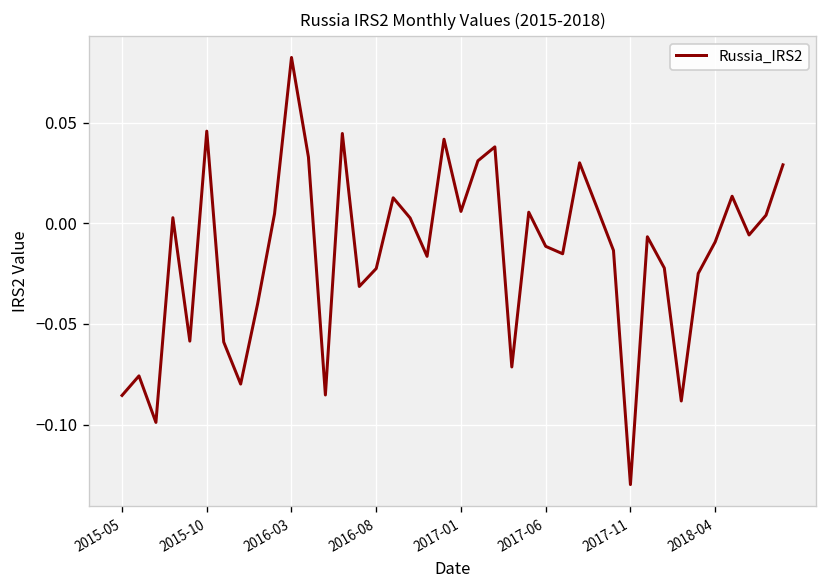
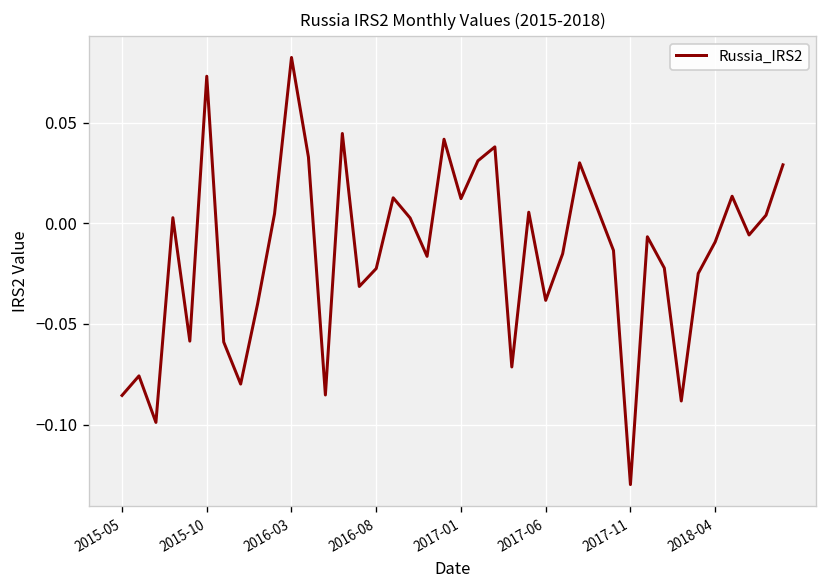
  {
    "2015-05": -0.086,
-   "2015-10": 0.046,
+   "2015-10": 0.073,
    "2016-03": 0.082,
    "2016-08": -0.022,
-   "2017-01": 0.006,
-   "2017-06": -0.011,
+   "2017-01": 0.012,
+   "2017-06": -0.038,
    "2017-11": -0.130,
    "2018-04": -0.009
  }
